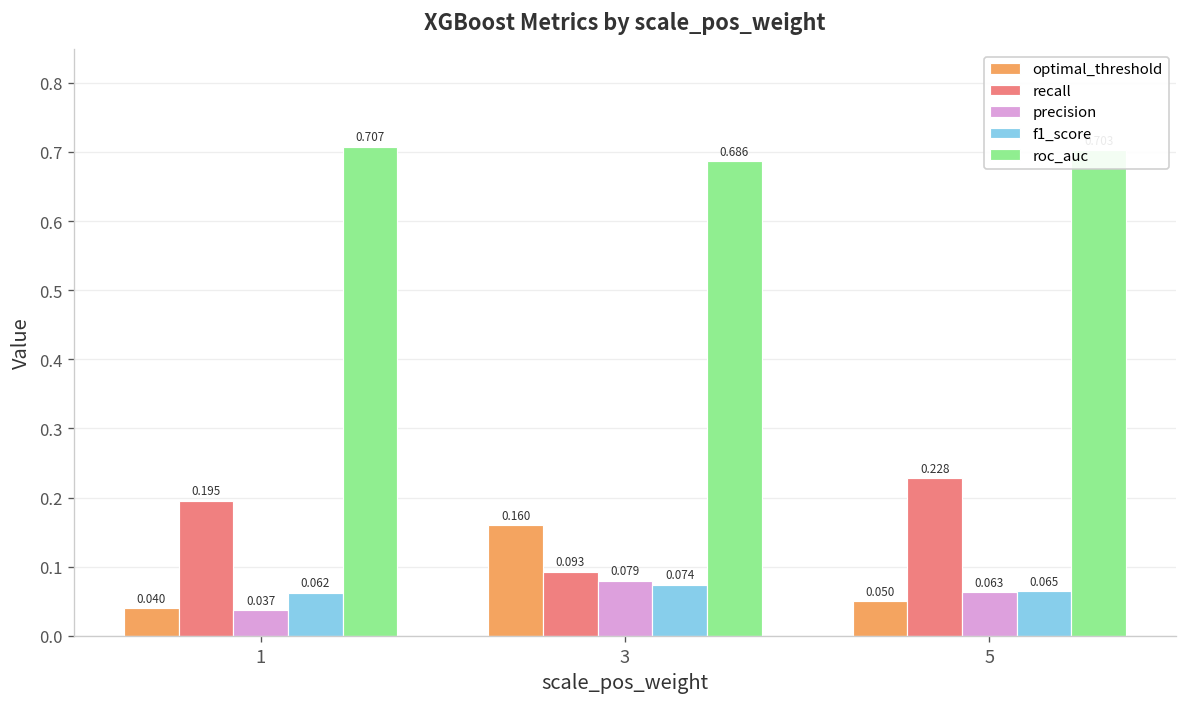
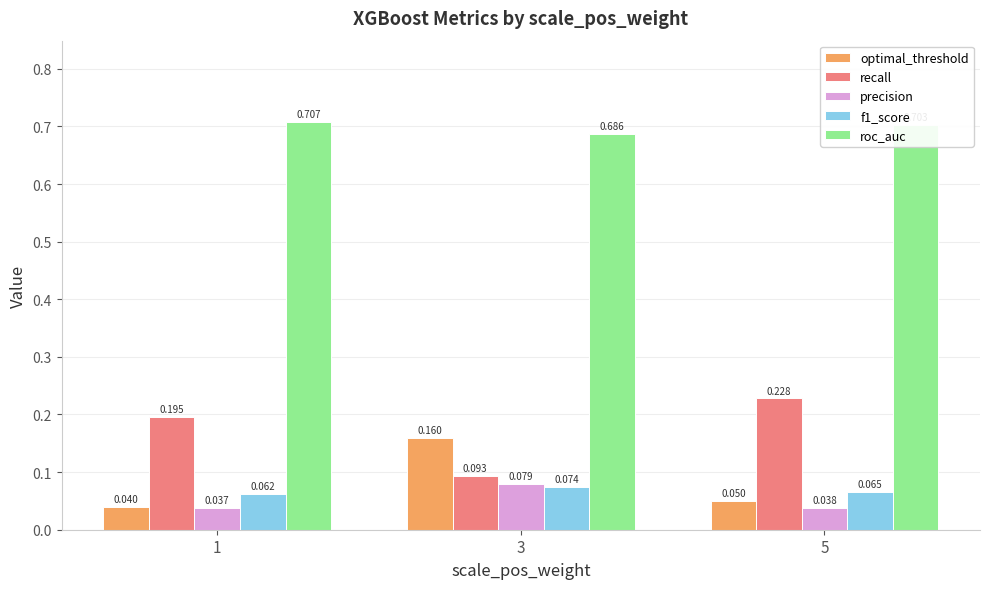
  {
    "precision": {
      "1": 0.037,
      "3": 0.079,
-     "5": 0.063
+     "5": 0.038
    },
    "f1_score": {
      "1": 0.062,
      "3": 0.074,
      "5": 0.065
    },
    "roc_auc": {
      "1": 0.707,
      "3": 0.686
    }
  }
